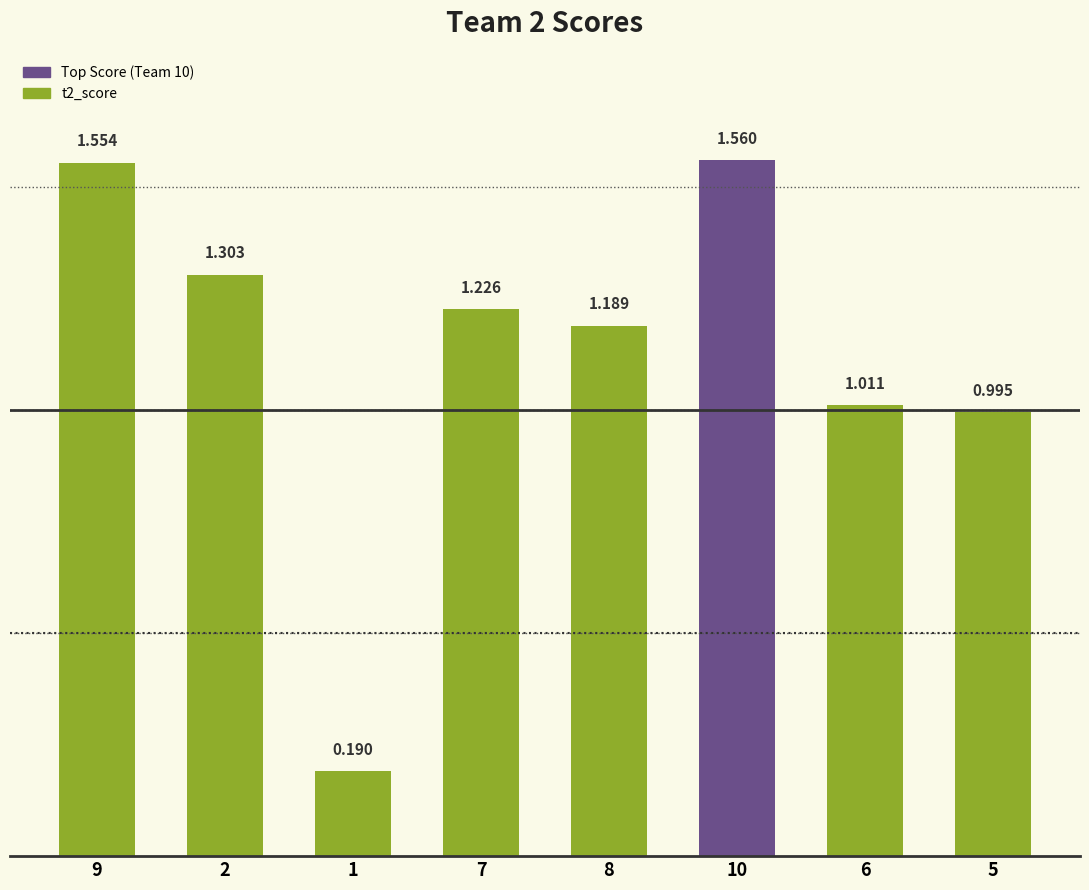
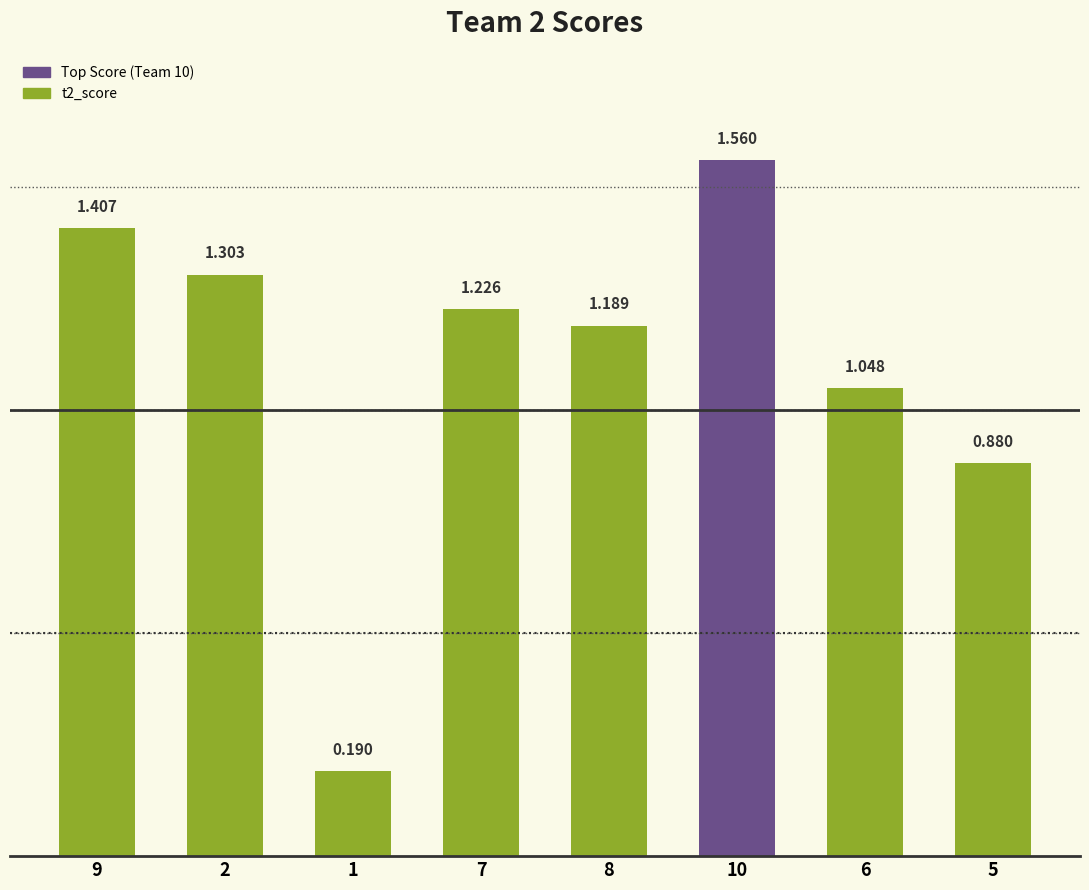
  {
-   "9": 1.554,
+   "9": 1.407,
    "2": 1.303,
    "1": 0.190,
    "7": 1.226,
    "8": 1.189,
    "10": 1.560,
-   "6": 1.011,
-   "5": 0.995
+   "6": 1.048,
+   "5": 0.880
  }
